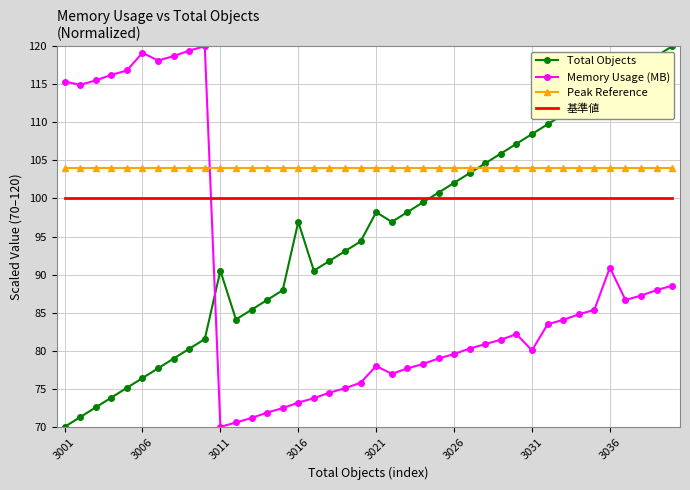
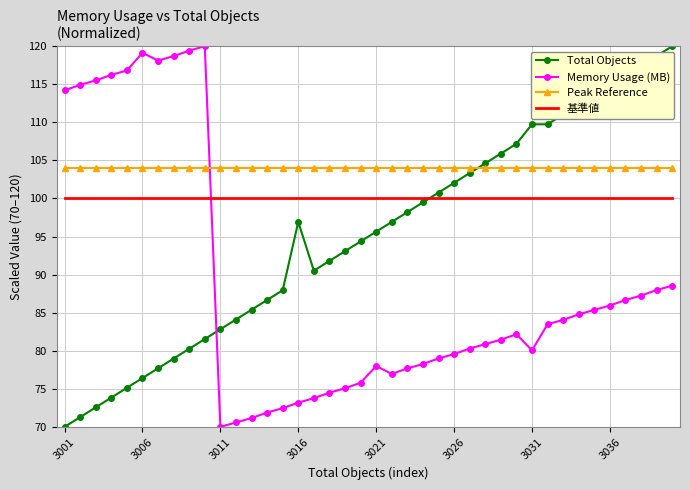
  {
    "Total Objects": {
      "3001": 70,
      "3006": 76,
-     "3011": 91,
+     "3011": 83,
      "3016": 97,
-     "3021": 98,
+     "3021": 96,
      "3026": 102,
-     "3031": 108
+     "3031": 110
    },
    "Memory Usage (MB)": {
-     "3001": 115,
+     "3001": 114,
      "3006": 119,
      "3011": 70,
      "3016": 73,
      "3021": 78,
      "3026": 80,
      "3031": 80,
-     "3036": 91
+     "3036": 86
    },
    "Peak Reference": {
      "3001": 104,
      "3006": 104,
      "3011": 104,
      "3016": 104,
      "3021": 104,
      "3026": 104,
      "3031": 104,
      "3036": 104
    },
    "基準値": {
      "3001": 100,
      "3006": 100,
      "3011": 100,
      "3016": 100,
      "3021": 100,
      "3026": 100,
      "3031": 100,
      "3036": 100
    }
  }
